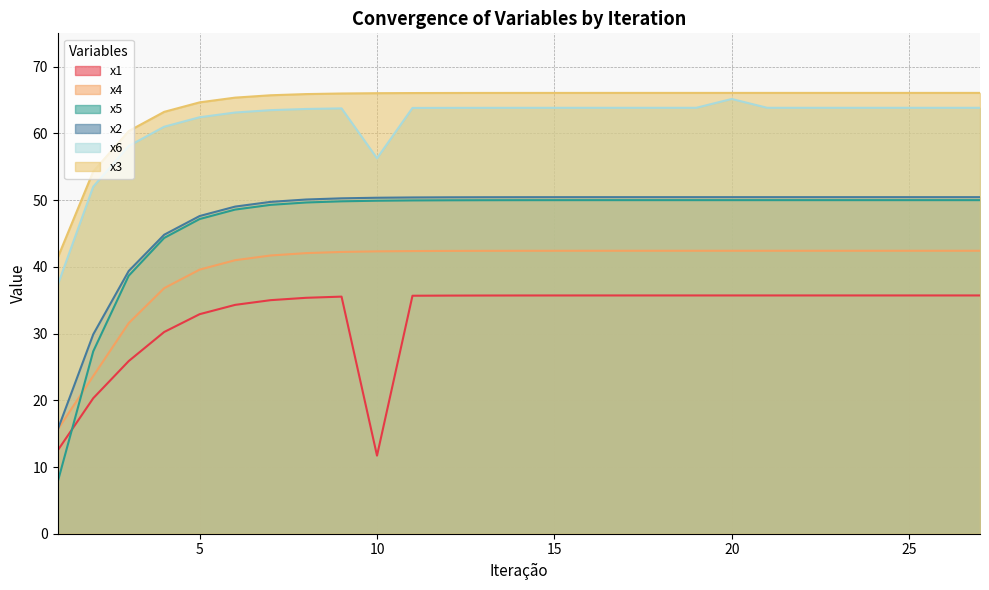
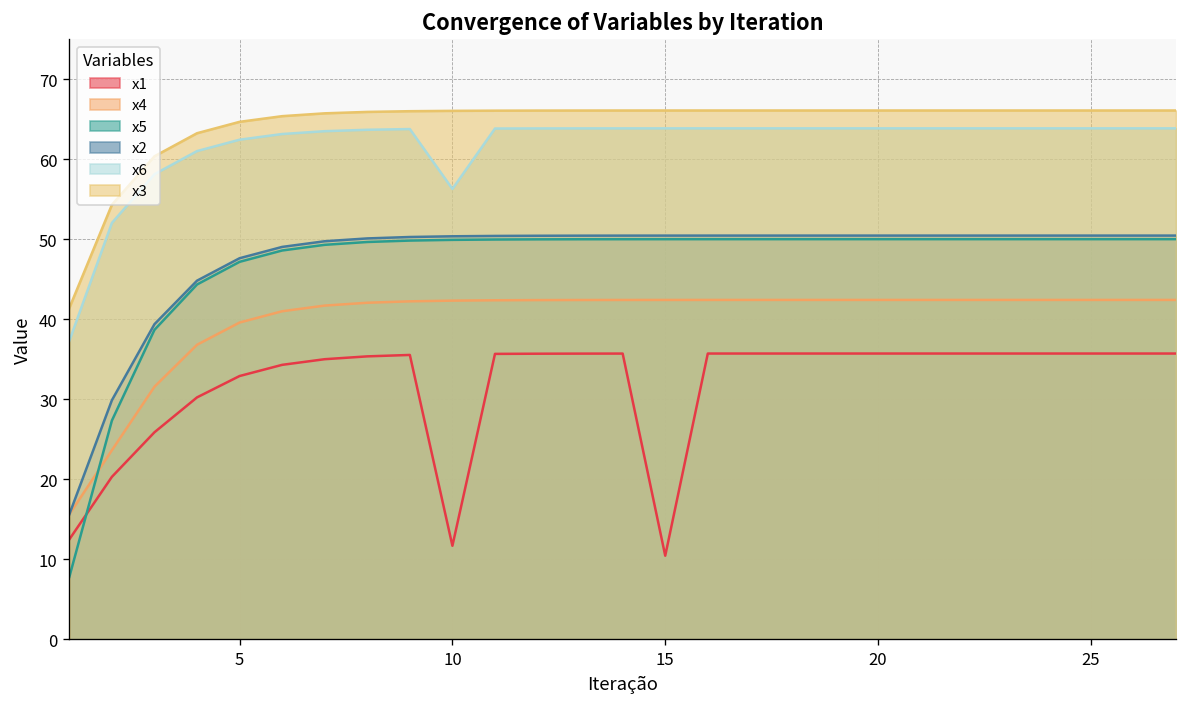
  {
    "x1": {
      "5": 33,
      "10": 12,
-     "15": 36,
+     "15": 10,
      "20": 36,
      "25": 36
    },
    "x6": {
      "5": 62,
      "10": 56,
      "15": 64,
-     "20": 65,
+     "20": 64,
      "25": 64
    }
  }
